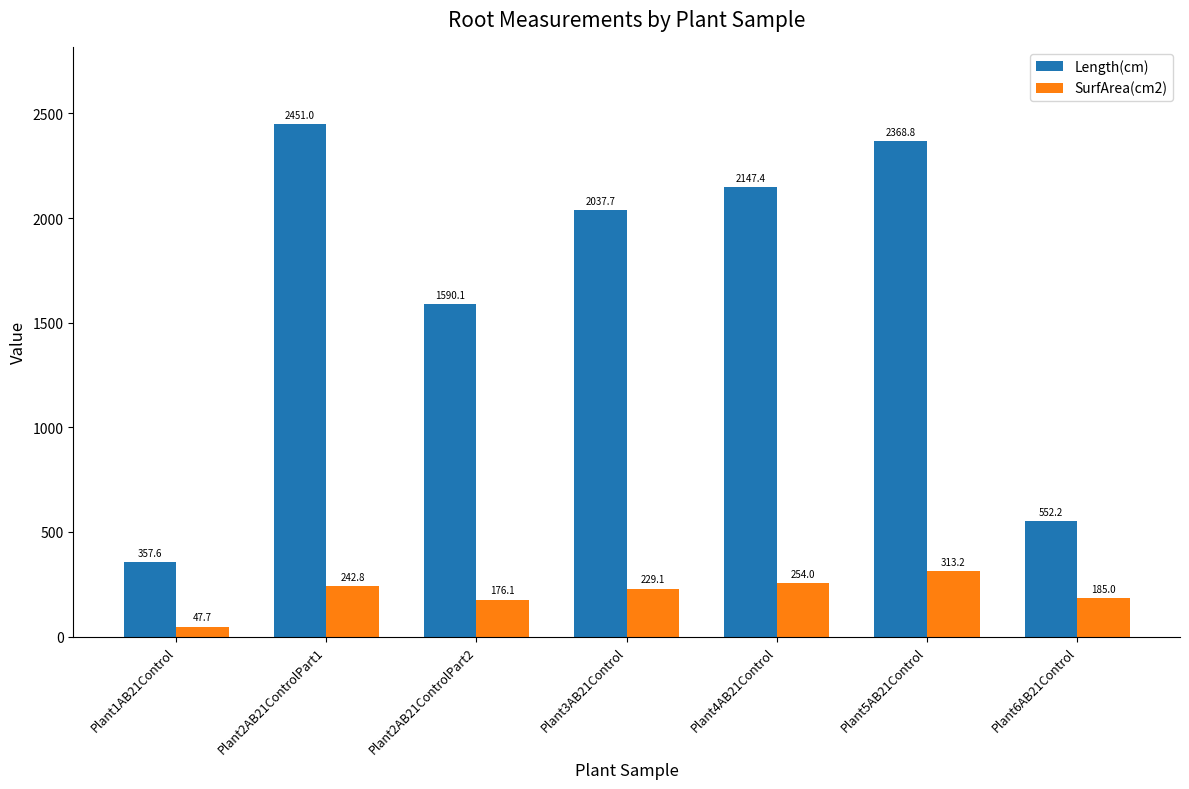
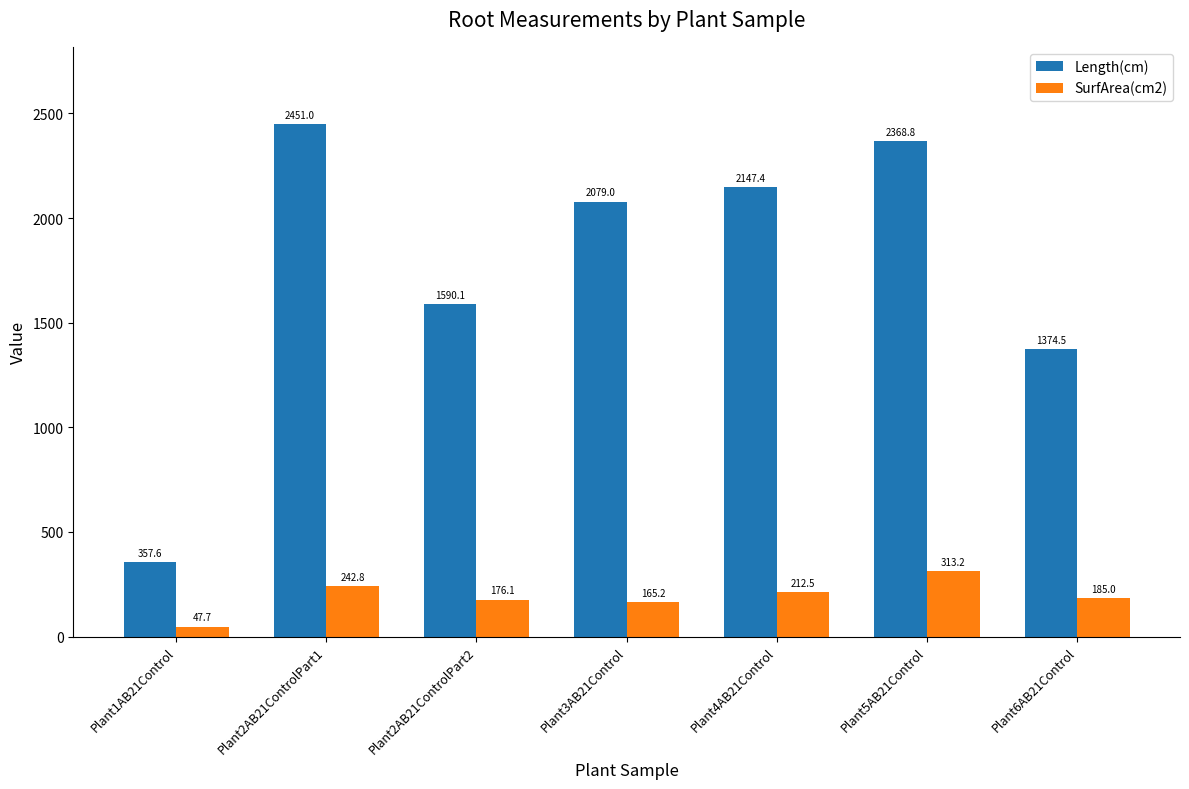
  {
    "Length(cm)": {
      "Plant1AB21Control": 357.6,
      "Plant2AB21ControlPart1": 2451.0,
      "Plant2AB21ControlPart2": 1590.1,
-     "Plant3AB21Control": 2037.7,
+     "Plant3AB21Control": 2079.0,
      "Plant4AB21Control": 2147.4,
      "Plant5AB21Control": 2368.8,
-     "Plant6AB21Control": 552.2
+     "Plant6AB21Control": 1374.5
    },
    "SurfArea(cm2)": {
      "Plant1AB21Control": 47.7,
      "Plant2AB21ControlPart1": 242.8,
      "Plant2AB21ControlPart2": 176.1,
-     "Plant3AB21Control": 229.1,
-     "Plant4AB21Control": 254.0,
+     "Plant3AB21Control": 165.2,
+     "Plant4AB21Control": 212.5,
      "Plant5AB21Control": 313.2,
      "Plant6AB21Control": 185.0
    }
  }
